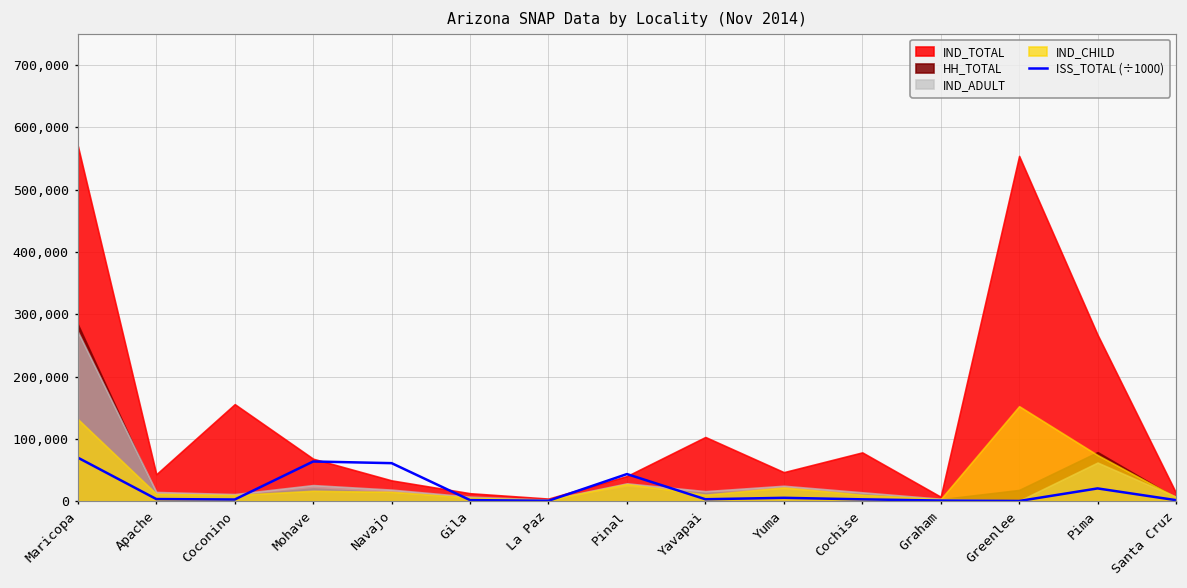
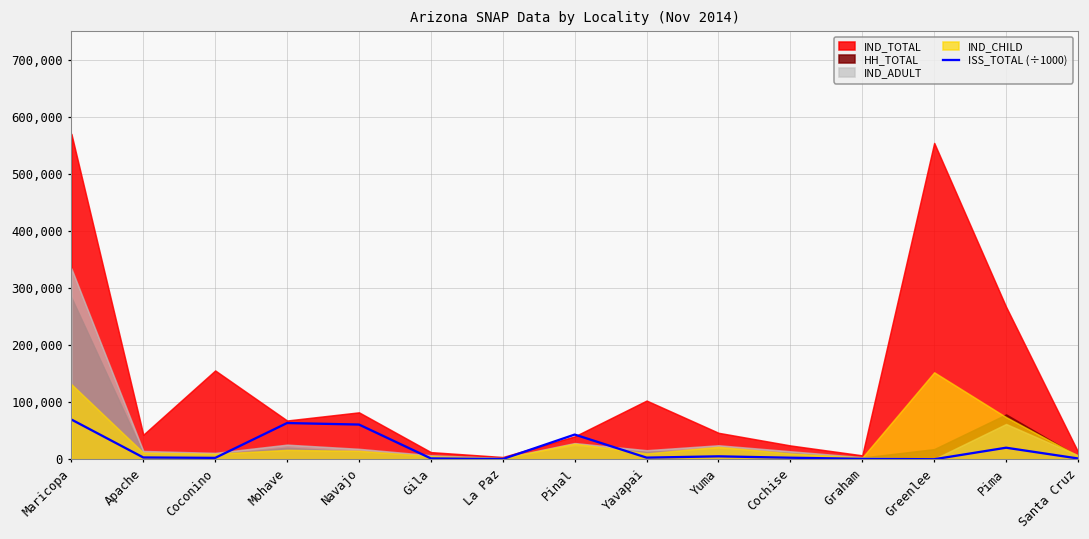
  {
    "ISS_TOTAL (÷1000)": {
      "Maricopa": "70,000",
      "Apache": "0",
      "Coconino": "0",
      "Navajo": "60,000",
      "Yavapai": "0",
      "Yuma": "10,000",
      "Cochise": "0",
      "Pima": "20,000"
    },
    "IND_TOTAL": {
      "Maricopa": "570,000",
      "Apache": "40,000",
      "Coconino": "160,000",
-     "Navajo": "30,000",
+     "Navajo": "80,000",
      "Gila": "10,000",
      "Yavapai": "100,000",
      "Yuma": "50,000",
-     "Cochise": "80,000",
+     "Cochise": "20,000",
      "Greenlee": "550,000",
      "Pima": "270,000",
      "Santa Cruz": "10,000"
    },
    "HH_TOTAL": {
      "Maricopa": "280,000",
      "Pinal": "20,000",
      "Greenlee": "20,000"
    },
    "IND_ADULT": {
-     "Maricopa": "270,000",
+     "Maricopa": "330,000",
      "Mohave": "30,000",
      "Pima": "60,000"
    },
    "IND_CHILD": {
      "Maricopa": "130,000",
      "Greenlee": "150,000"
    }
  }
